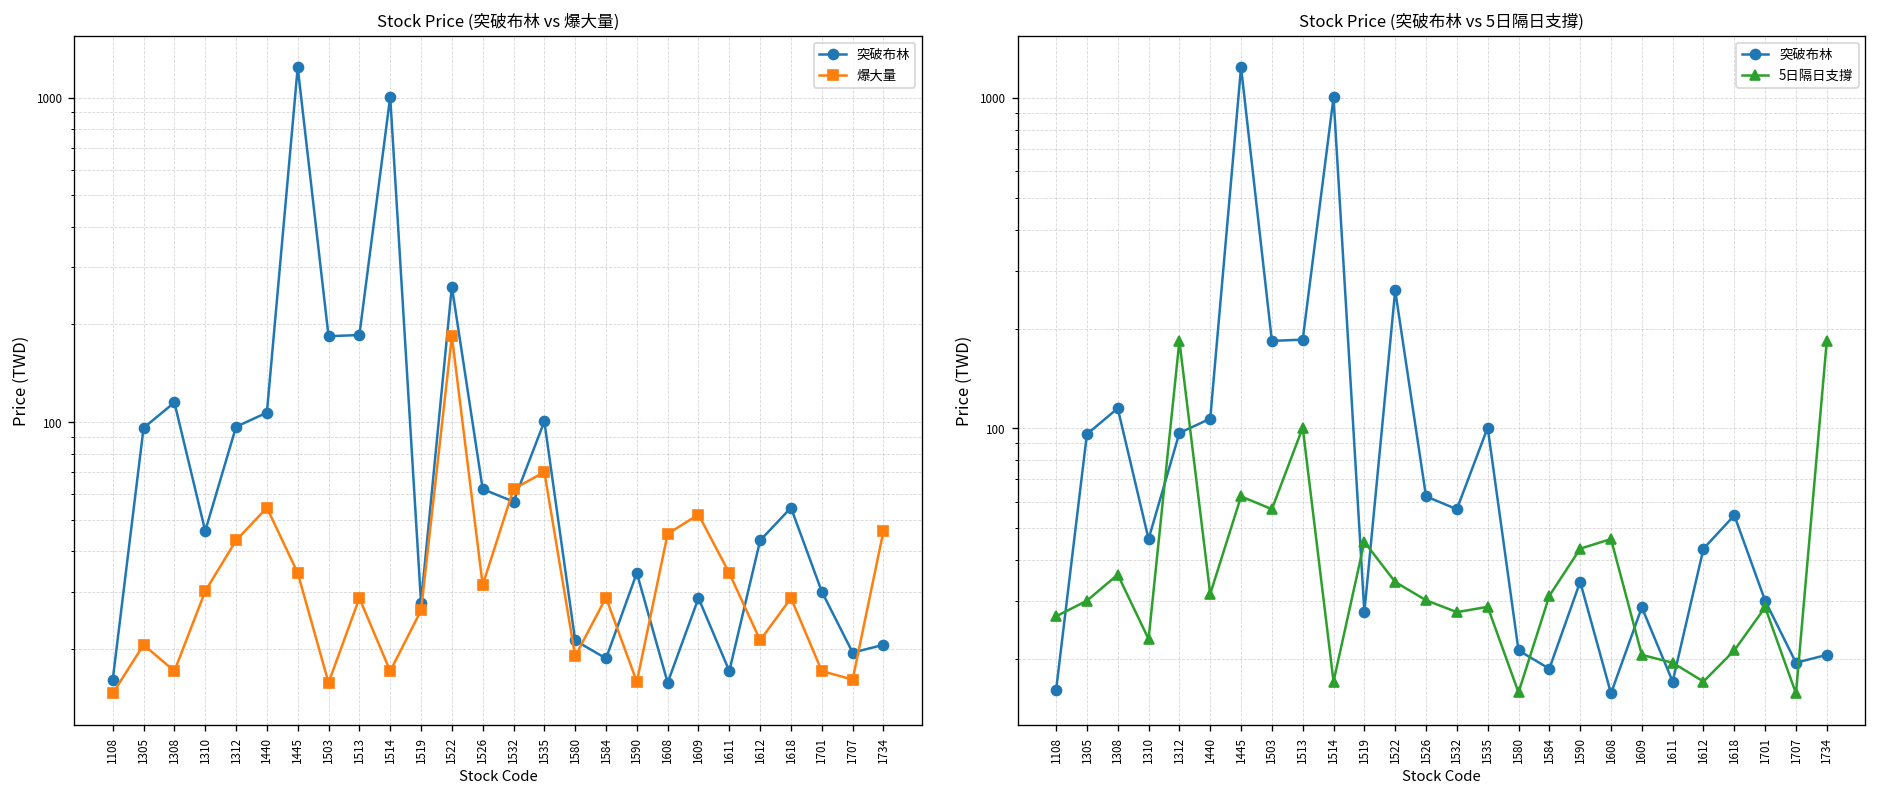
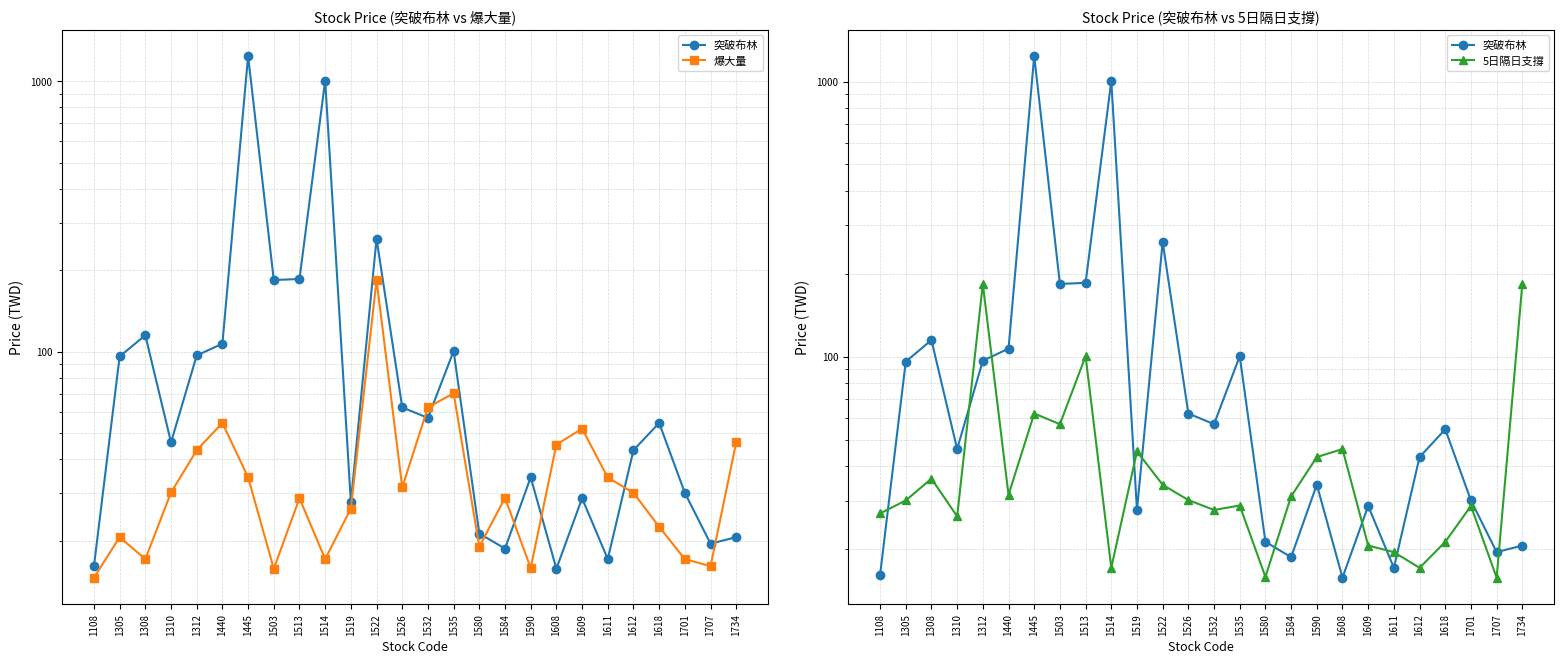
  {
    "Stock Price (突破布林 vs 爆大量)": {
      "突破布林": {
        "1108": 16,
        "1305": 96,
        "1308": 115,
        "1310": 46,
        "1312": 97,
        "1440": 107,
        "1445": 1200,
        "1503": 180,
        "1513": 190,
        "1514": 1010,
        "1519": 28,
        "1522": 260,
        "1526": 62,
        "1532": 57,
        "1535": 101,
        "1580": 21,
        "1584": 19,
        "1590": 34,
        "1608": 16,
        "1609": 29,
        "1611": 17,
        "1612": 43,
        "1618": 55,
        "1701": 30,
        "1707": 20,
        "1734": 21
      },
      "爆大量": {
        "1108": 15,
        "1305": 21,
        "1308": 17,
        "1310": 30,
        "1312": 43,
        "1440": 55,
        "1445": 34,
        "1503": 16,
        "1513": 29,
        "1514": 17,
        "1519": 26,
        "1522": 180,
        "1526": 32,
        "1532": 62,
        "1535": 70,
        "1580": 19,
        "1584": 29,
        "1590": 16,
        "1608": 45,
        "1609": 52,
        "1611": 34,
-       "1612": 21,
-       "1618": 29,
+       "1612": 30,
+       "1618": 23,
        "1701": 17,
        "1707": 16,
        "1734": 46
      }
    },
    "Stock Price (突破布林 vs 5日隔日支撐)": {
      "突破布林": {
        "1108": 16,
        "1305": 96,
        "1308": 115,
        "1310": 46,
        "1312": 97,
        "1440": 107,
        "1445": 1200,
        "1503": 180,
        "1513": 190,
        "1514": 1010,
        "1519": 28,
        "1522": 260,
        "1526": 62,
        "1532": 57,
        "1535": 101,
        "1580": 21,
        "1584": 19,
        "1590": 34,
        "1608": 16,
        "1609": 29,
        "1611": 17,
        "1612": 43,
        "1618": 55,
        "1701": 30,
        "1707": 20,
        "1734": 21
      },
      "5日隔日支撐": {
        "1108": 27,
        "1305": 30,
        "1308": 36,
-       "1310": 23,
+       "1310": 26,
        "1312": 180,
        "1440": 32,
        "1445": 62,
        "1503": 57,
        "1513": 101,
        "1514": 17,
        "1519": 45,
        "1522": 34,
        "1526": 30,
        "1532": 28,
        "1535": 29,
        "1580": 16,
        "1584": 31,
        "1590": 43,
        "1608": 46,
        "1609": 21,
        "1611": 20,
        "1612": 17,
        "1618": 21,
        "1701": 29,
        "1707": 16,
        "1734": 180
      }
    }
  }
